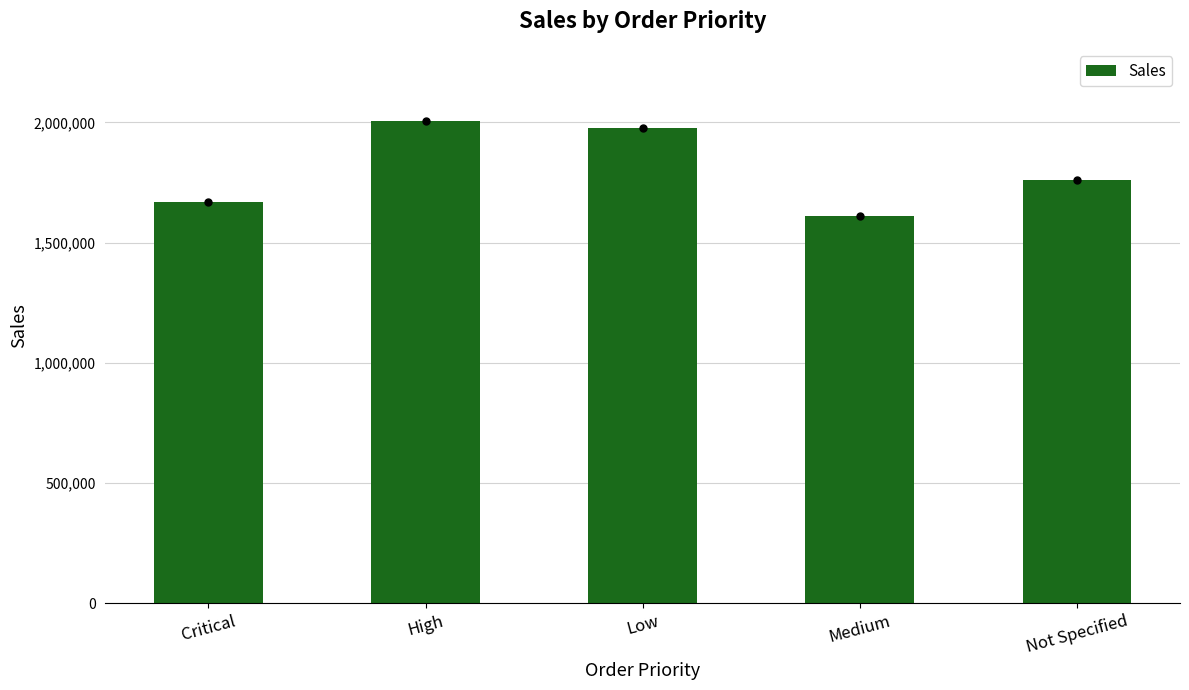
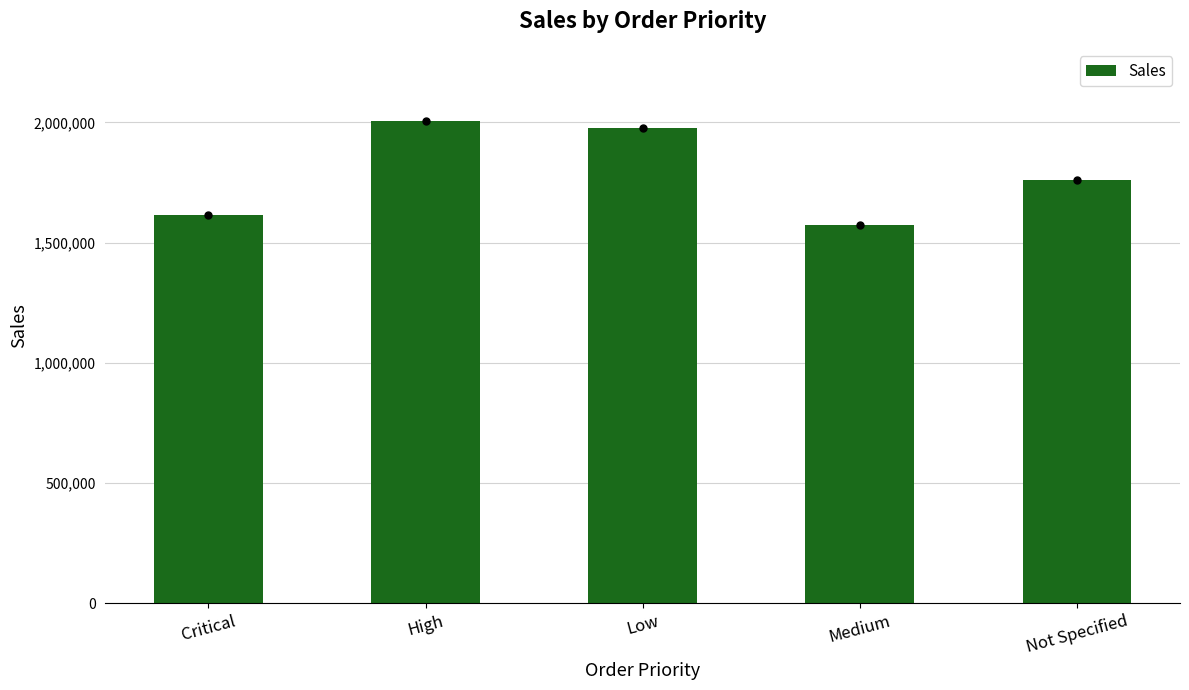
  {
    "Sales": {
-     "Critical": "1,670,000",
+     "Critical": "1,620,000",
      "High": "2,010,000",
      "Low": "1,980,000",
-     "Medium": "1,610,000",
+     "Medium": "1,580,000",
      "Not Specified": "1,760,000"
    }
  }
